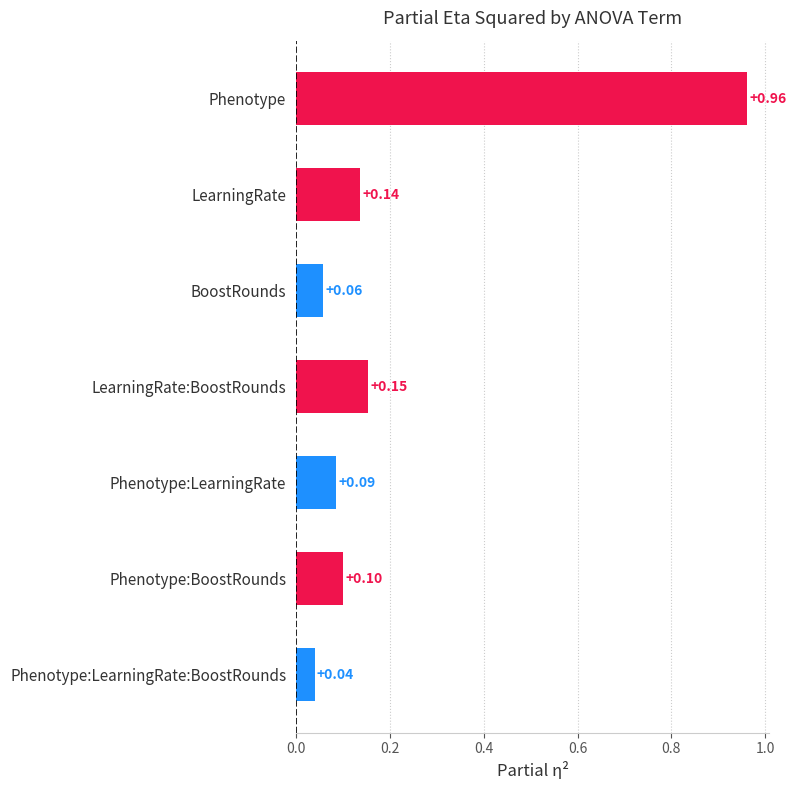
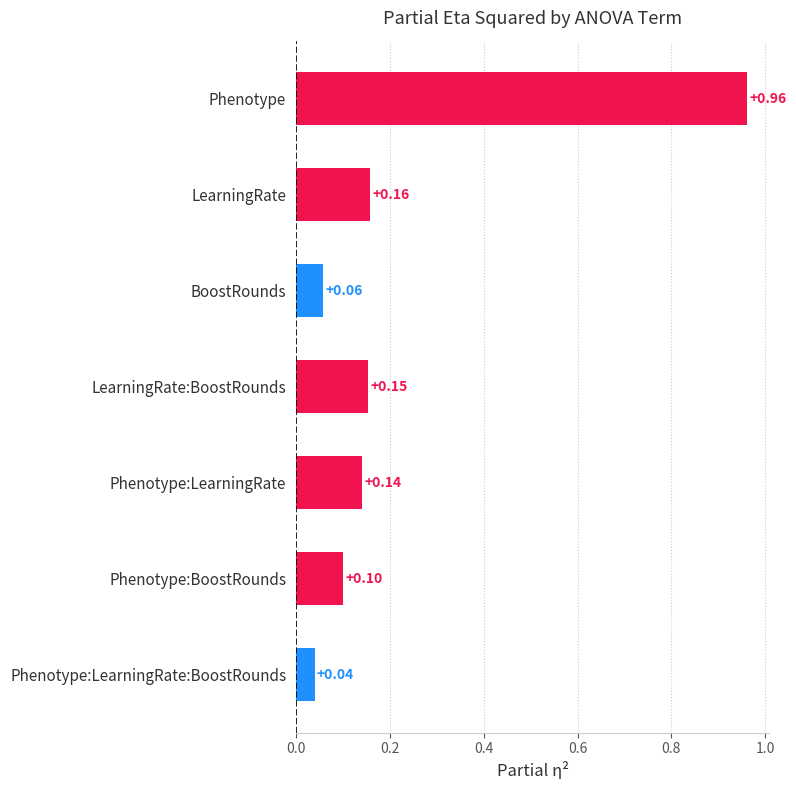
  {
    "Phenotype": "+0.96",
-   "LearningRate": "+0.14",
+   "LearningRate": "+0.16",
    "BoostRounds": "+0.06",
    "LearningRate:BoostRounds": "+0.15",
-   "Phenotype:LearningRate": "+0.09",
+   "Phenotype:LearningRate": "+0.14",
    "Phenotype:BoostRounds": "+0.10",
    "Phenotype:LearningRate:BoostRounds": "+0.04"
  }
